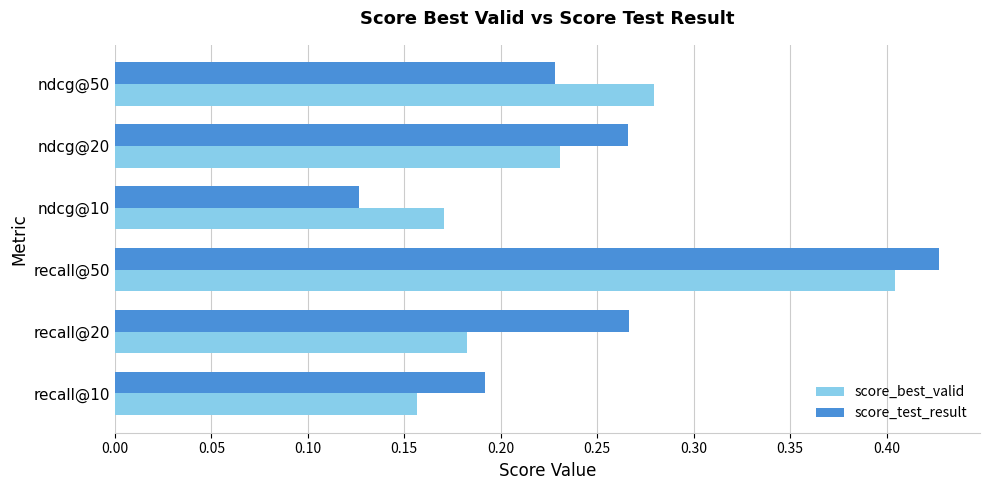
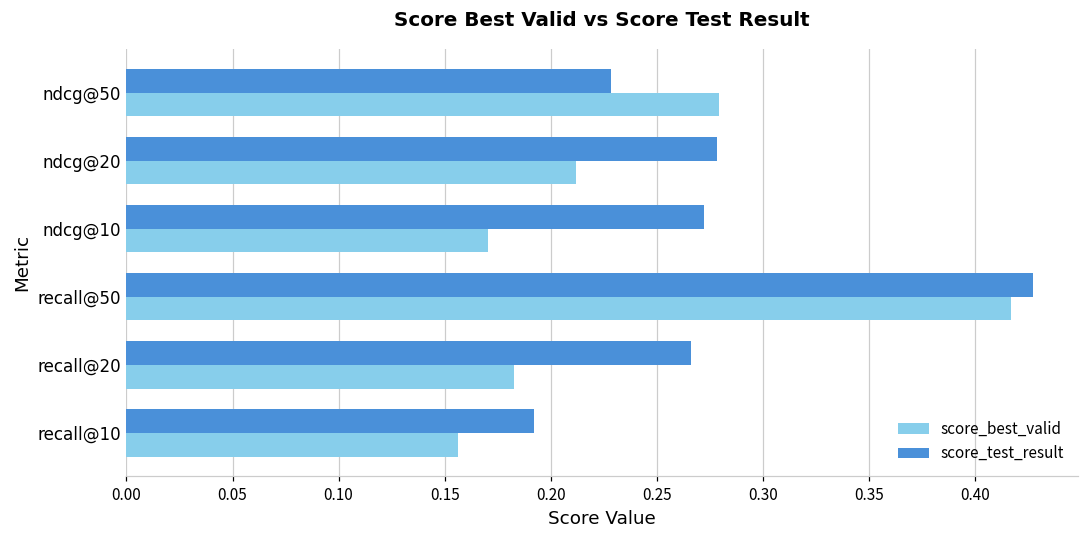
  {
    "score_best_valid": {
      "ndcg@50": 0.279,
-     "ndcg@20": 0.231,
+     "ndcg@20": 0.212,
      "ndcg@10": 0.170,
-     "recall@50": 0.405,
+     "recall@50": 0.417,
      "recall@20": 0.183,
      "recall@10": 0.156
    },
    "score_test_result": {
      "ndcg@50": 0.228,
-     "ndcg@20": 0.266,
-     "ndcg@10": 0.127,
+     "ndcg@20": 0.278,
+     "ndcg@10": 0.272,
      "recall@50": 0.427,
      "recall@20": 0.266,
      "recall@10": 0.192
    }
  }
